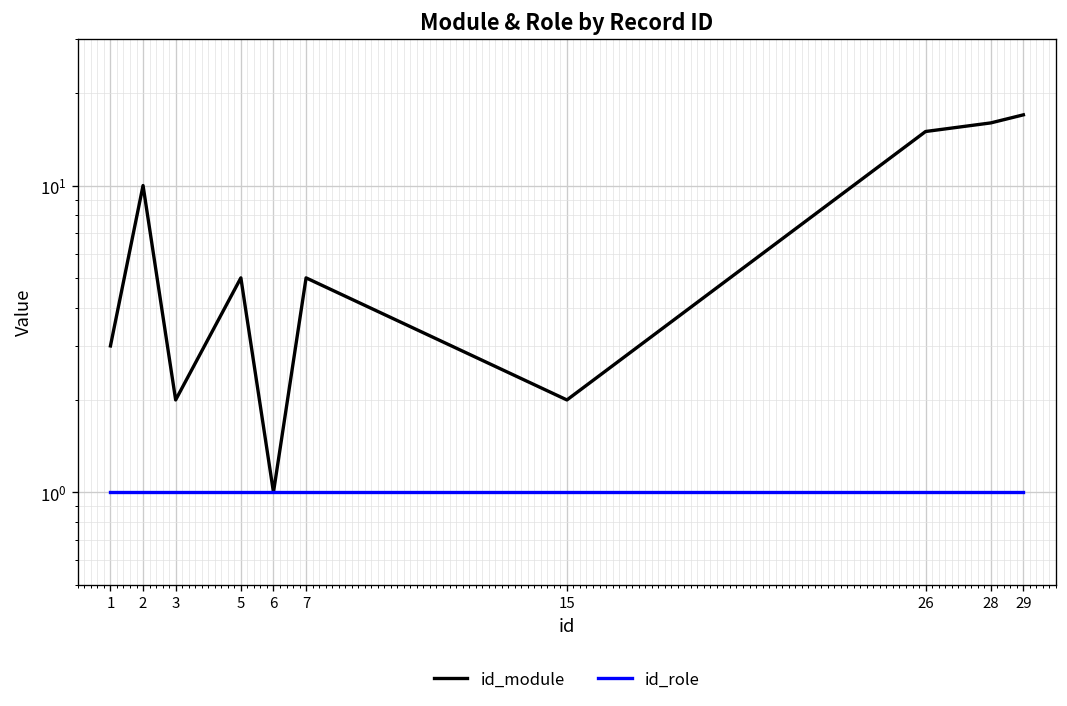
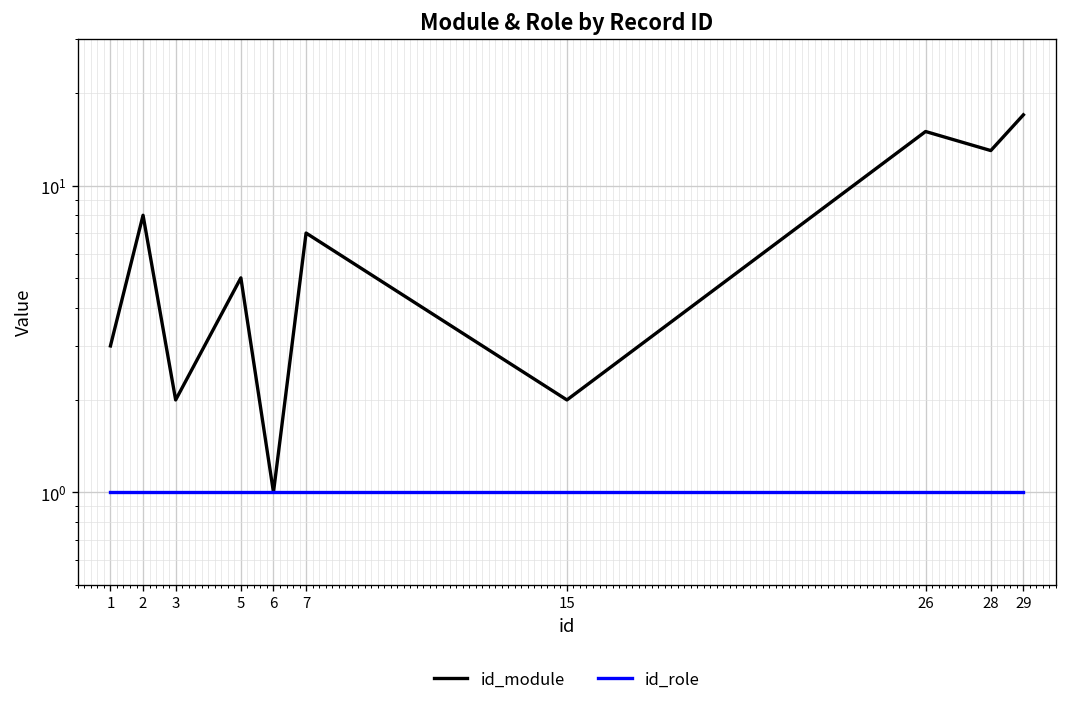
  {
    "id_module": {
      "1": 3,
-     "2": 10,
+     "2": 8,
      "3": 2,
      "5": 5,
-     "7": 5,
+     "7": 7,
      "15": 2,
      "26": 15,
-     "28": 16,
+     "28": 13,
      "29": 17
    },
    "id_role": {
      "1": 1,
      "2": 1,
      "3": 1,
      "5": 1,
      "7": 1,
      "15": 1,
      "26": 1,
      "28": 1,
      "29": 1
    }
  }
